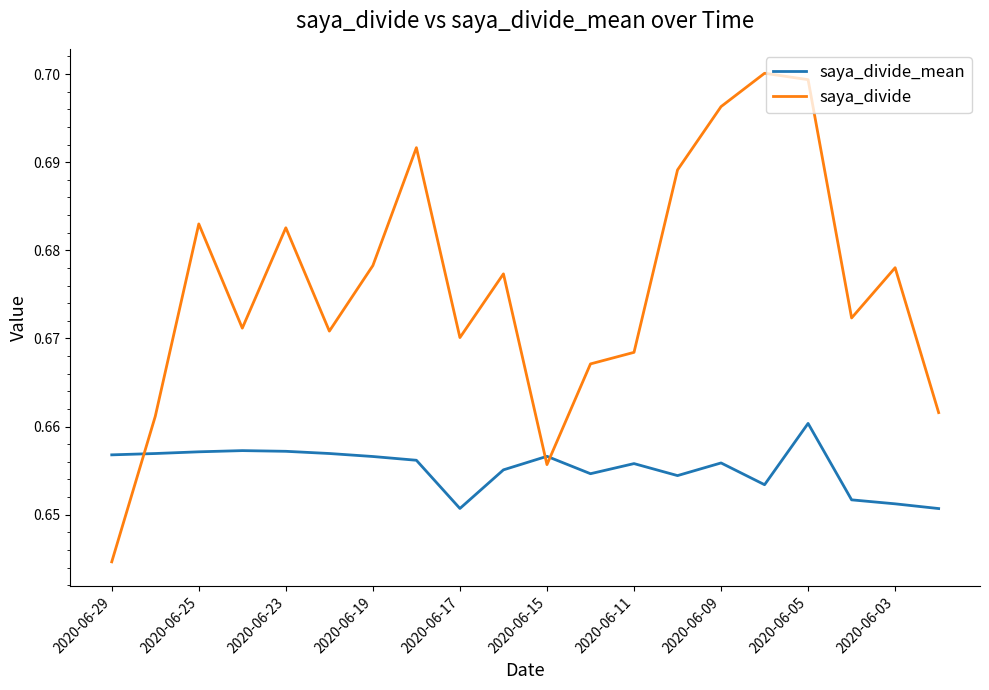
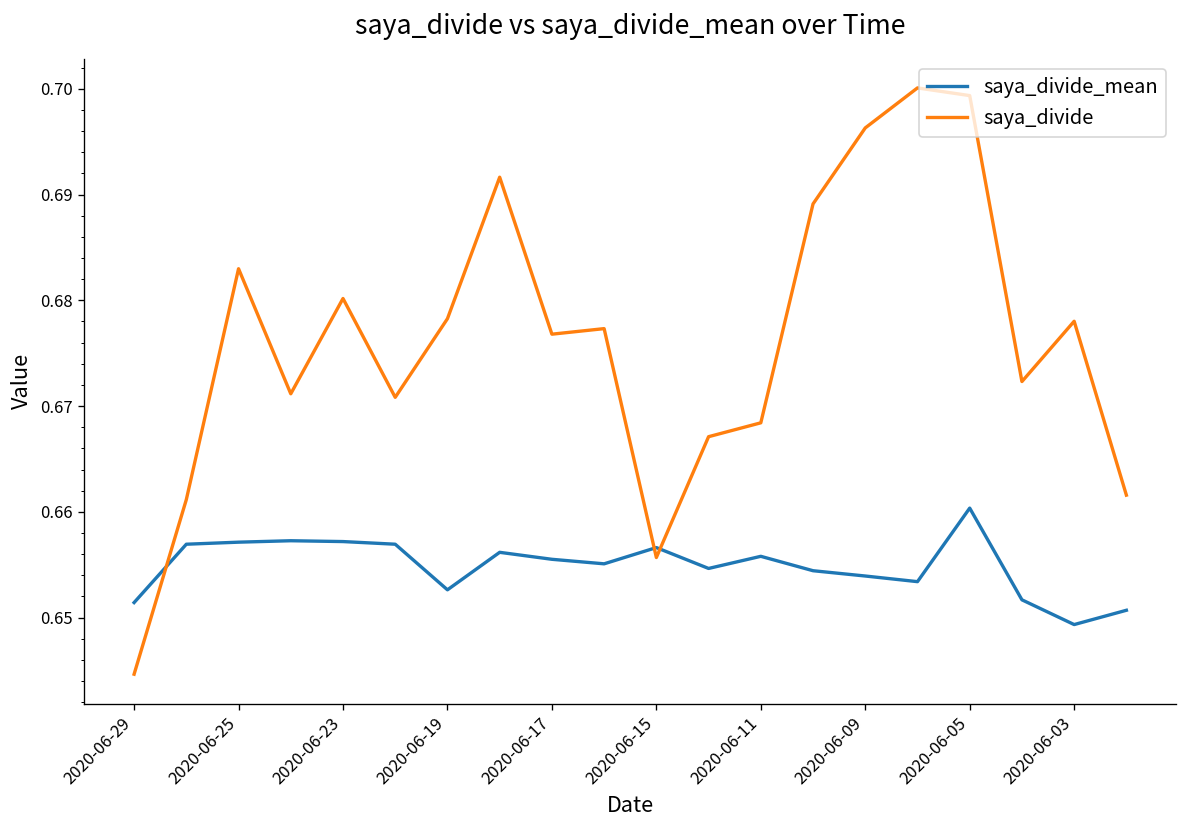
  {
    "saya_divide_mean": {
-     "2020-06-29": 0.657,
+     "2020-06-29": 0.651,
      "2020-06-25": 0.657,
      "2020-06-23": 0.657,
-     "2020-06-19": 0.657,
-     "2020-06-17": 0.651,
+     "2020-06-19": 0.653,
+     "2020-06-17": 0.656,
      "2020-06-15": 0.657,
      "2020-06-11": 0.656,
-     "2020-06-09": 0.656,
+     "2020-06-09": 0.654,
      "2020-06-05": 0.660,
-     "2020-06-03": 0.651
+     "2020-06-03": 0.649
    },
    "saya_divide": {
      "2020-06-29": 0.645,
      "2020-06-25": 0.683,
-     "2020-06-23": 0.683,
+     "2020-06-23": 0.680,
      "2020-06-19": 0.678,
-     "2020-06-17": 0.670,
+     "2020-06-17": 0.677,
      "2020-06-15": 0.656,
      "2020-06-11": 0.668,
      "2020-06-09": 0.696,
      "2020-06-03": 0.678
    }
  }
